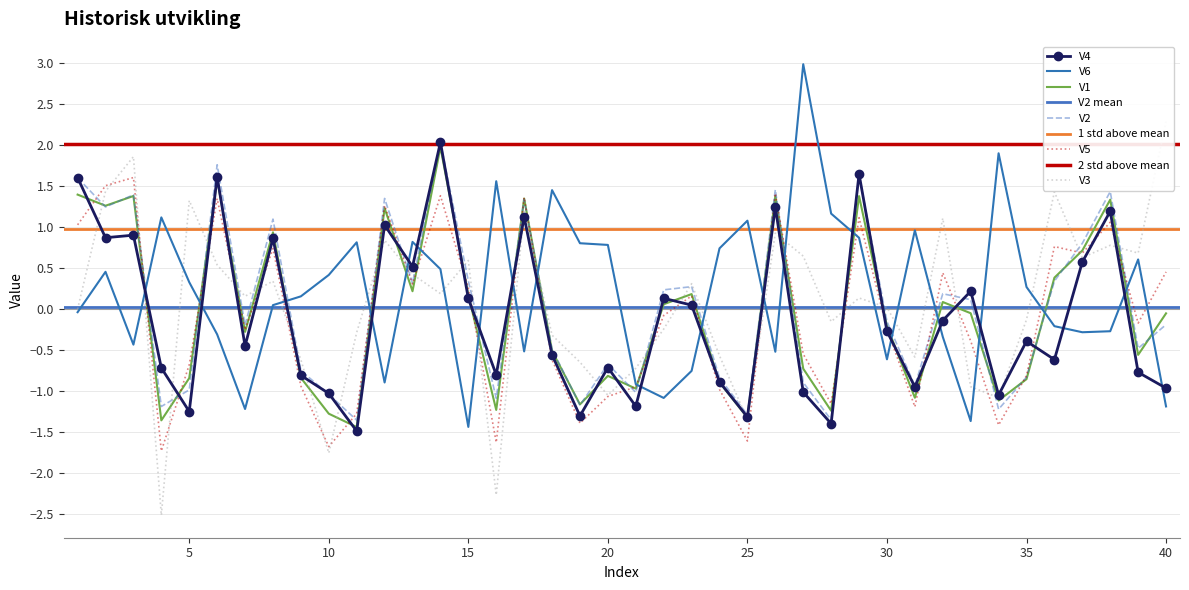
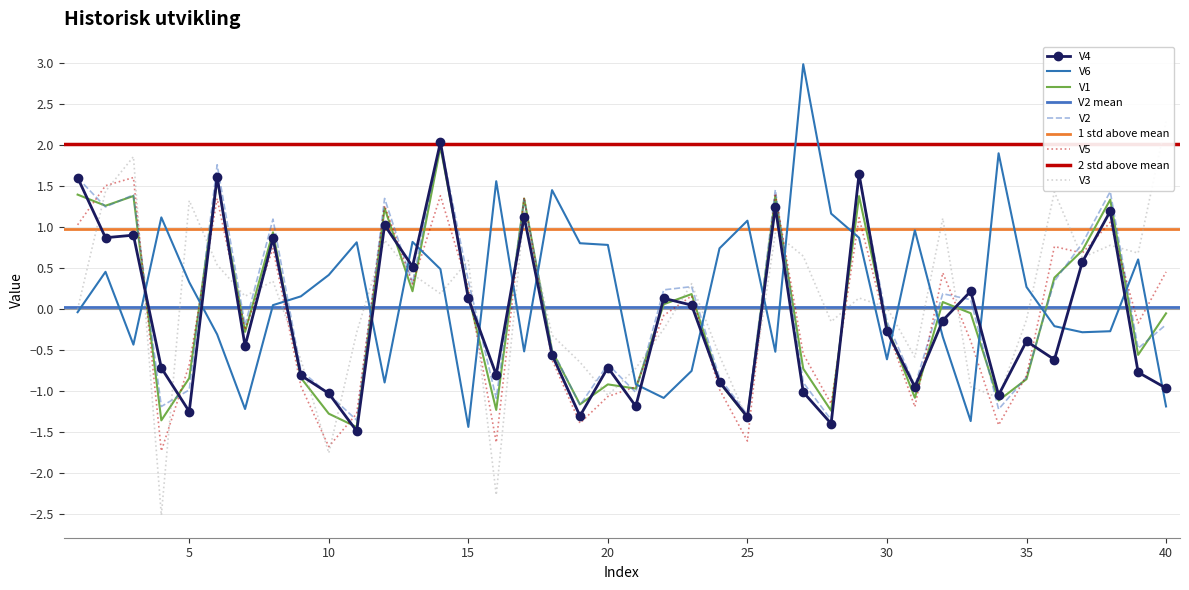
  {
    "V4": {
      "5": -1.2,
      "15": 0.1,
      "20": -0.7,
      "35": -0.4,
      "40": -1.0
    },
    "V1": {
      "5": -0.8,
      "10": -1.3,
      "15": 0.2,
-     "20": -0.8,
+     "20": -0.9,
      "30": -0.2,
      "40": -0.1
    },
    "V5": {
      "5": -0.7,
      "10": -1.7,
      "15": 0.3,
      "25": -1.6,
      "40": 0.5
    },
    "V3": {
      "5": 1.3,
      "10": -1.8,
      "15": 0.6,
      "30": 0.0,
      "35": -0.1
    }
  }
